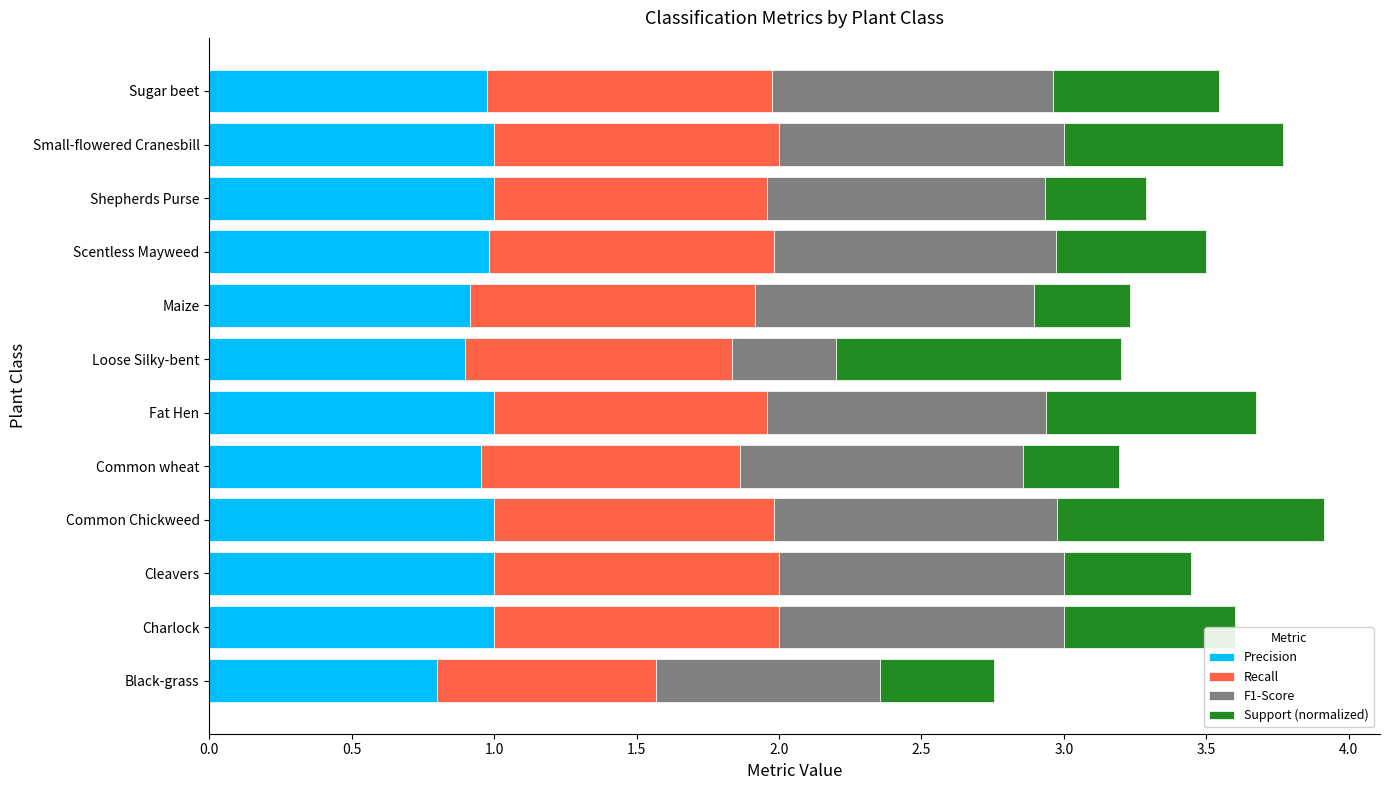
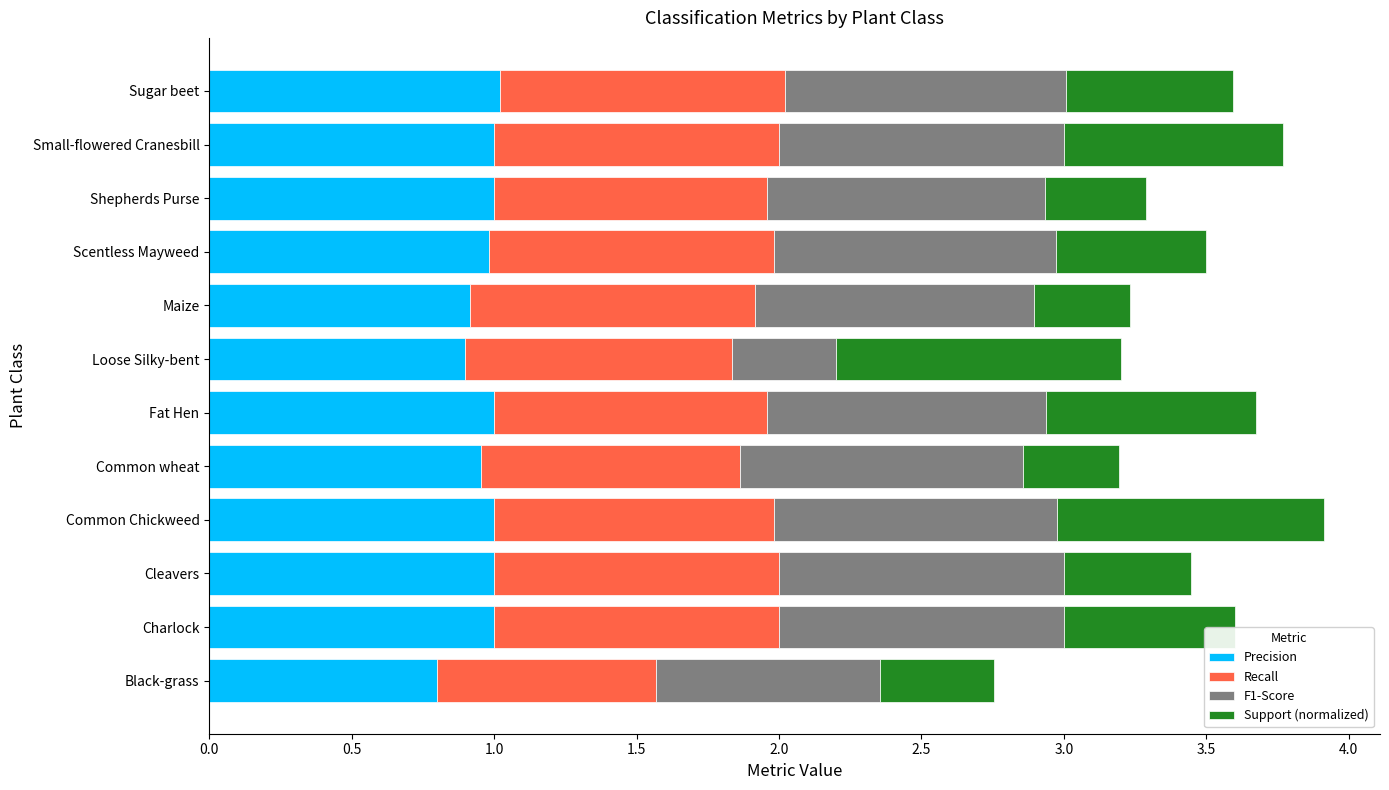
  {
    "Precision": {
-     "Sugar beet": 0.97,
+     "Sugar beet": 1.02,
      "Small-flowered Cranesbill": 1.00,
      "Shepherds Purse": 1.00,
      "Scentless Mayweed": 0.98,
      "Maize": 0.92,
      "Loose Silky-bent": 0.90,
      "Fat Hen": 1.00,
      "Common wheat": 0.95,
      "Common Chickweed": 1.00,
      "Cleavers": 1.00,
      "Charlock": 1.00,
      "Black-grass": 0.80
    },
    "Recall": {
      "Sugar beet": 1.00,
      "Small-flowered Cranesbill": 1.00,
      "Shepherds Purse": 0.96,
      "Scentless Mayweed": 1.00,
      "Maize": 1.00,
      "Loose Silky-bent": 0.94,
      "Fat Hen": 0.96,
      "Common wheat": 0.91,
      "Common Chickweed": 0.98,
      "Cleavers": 1.00,
      "Charlock": 1.00,
      "Black-grass": 0.77
    },
    "F1-Score": {
      "Sugar beet": 0.99,
      "Small-flowered Cranesbill": 1.00,
      "Shepherds Purse": 0.98,
      "Scentless Mayweed": 0.99,
      "Maize": 0.98,
      "Loose Silky-bent": 0.36,
      "Fat Hen": 0.98,
      "Common wheat": 0.99,
      "Common Chickweed": 0.99,
      "Cleavers": 1.00,
      "Charlock": 1.00,
      "Black-grass": 0.78
    },
    "Support (normalized)": {
      "Sugar beet": 0.58,
      "Small-flowered Cranesbill": 0.77,
      "Shepherds Purse": 0.35,
      "Scentless Mayweed": 0.53,
      "Maize": 0.34,
      "Loose Silky-bent": 1.00,
      "Fat Hen": 0.74,
      "Common wheat": 0.34,
      "Common Chickweed": 0.94,
      "Cleavers": 0.45,
      "Charlock": 0.60,
      "Black-grass": 0.40
    }
  }
